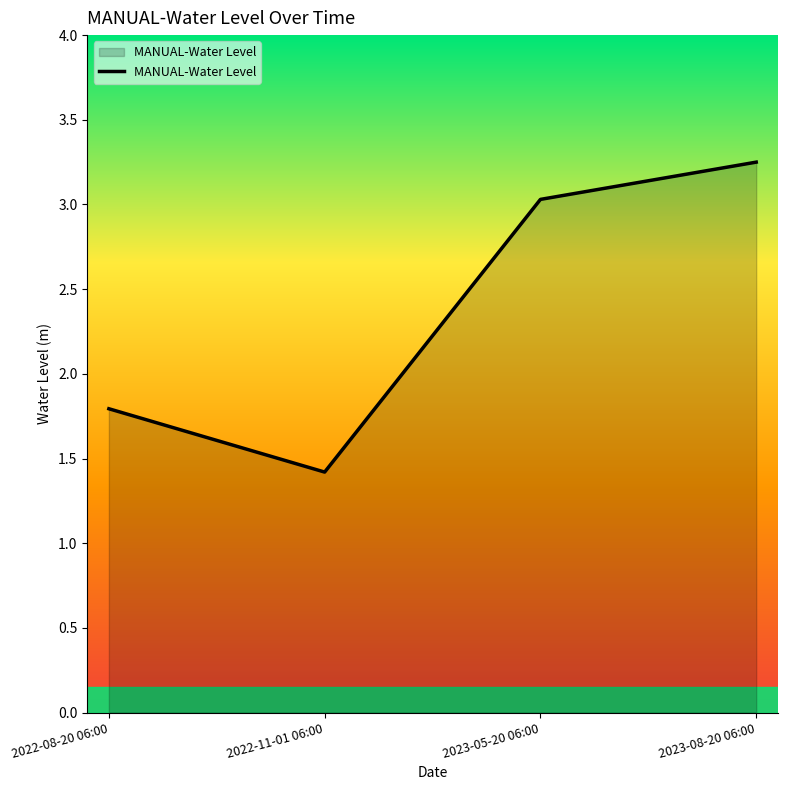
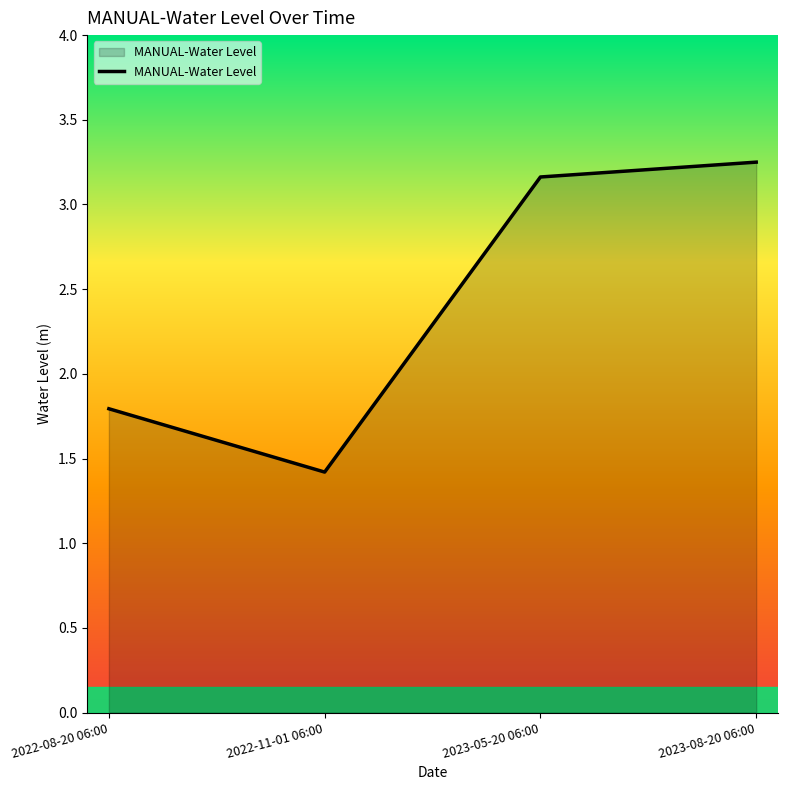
  {
    "2022-08-20 06:00": 1.79,
    "2022-11-01 06:00": 1.42,
-   "2023-05-20 06:00": 3.03,
+   "2023-05-20 06:00": 3.16,
    "2023-08-20 06:00": 3.25
  }
